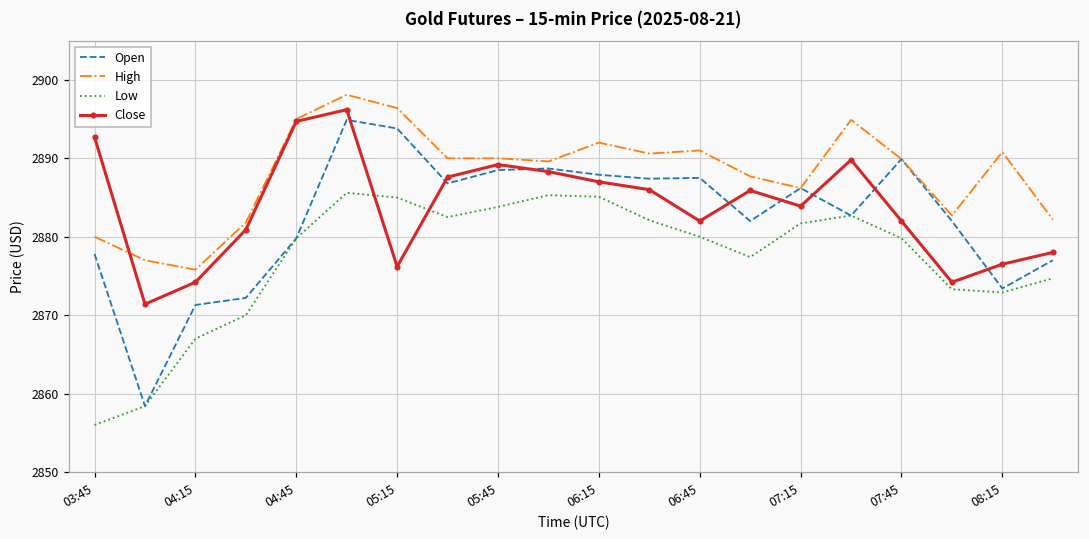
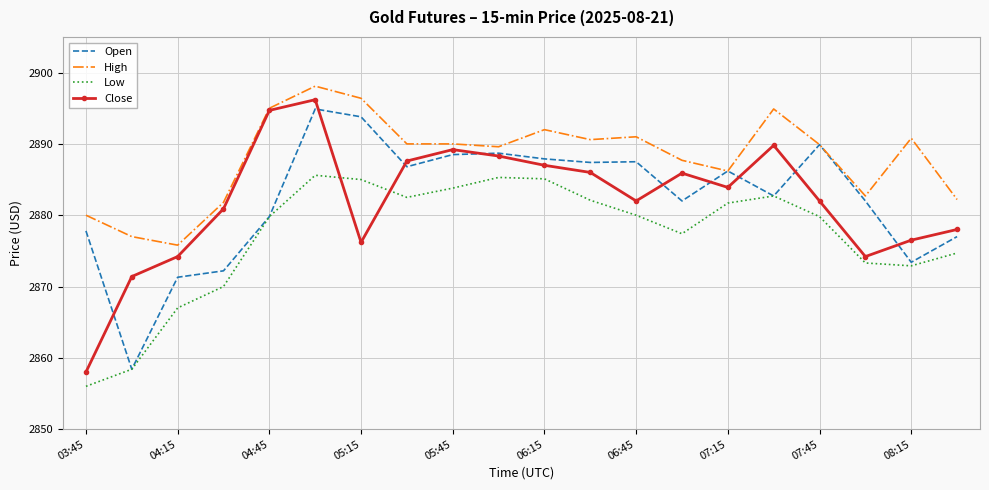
  {
    "Open": {
      "03:45": 2878,
      "04:15": 2871,
      "05:15": 2894,
      "05:45": 2889,
      "06:15": 2888,
      "06:45": 2888,
      "08:15": 2873
    },
    "High": {
      "03:45": 2880,
      "04:15": 2876,
      "05:15": 2896,
      "05:45": 2890,
      "06:15": 2892,
      "06:45": 2891,
      "08:15": 2891
    },
    "Low": {
      "03:45": 2856,
      "04:15": 2867,
      "05:15": 2885,
      "05:45": 2884,
      "06:15": 2885,
      "06:45": 2880,
      "07:15": 2882,
      "07:45": 2880,
      "08:15": 2873
    },
    "Close": {
-     "03:45": 2893,
+     "03:45": 2858,
      "04:15": 2874,
      "05:15": 2876,
      "05:45": 2889,
      "06:15": 2887,
      "06:45": 2882,
      "07:15": 2884,
      "07:45": 2882,
      "08:15": 2877
    }
  }
